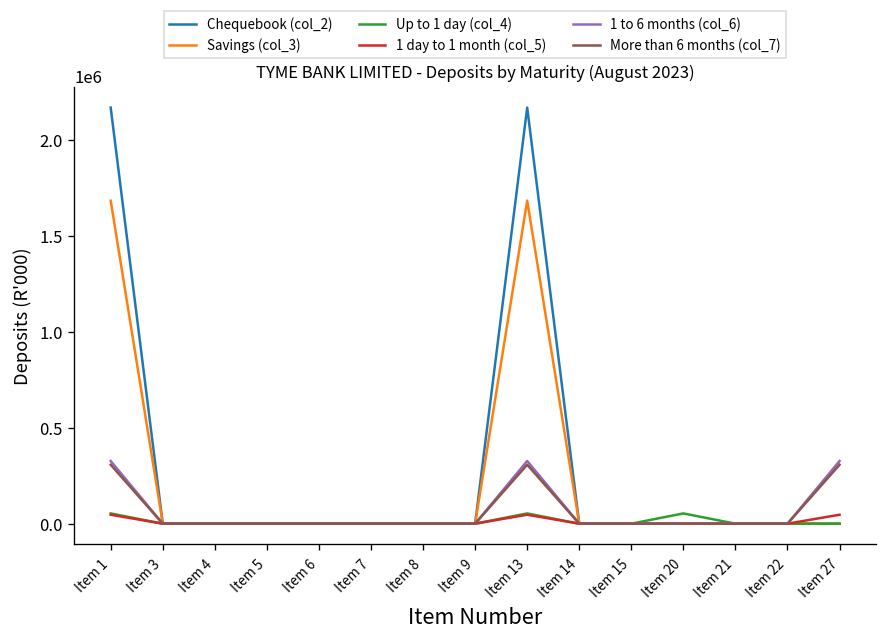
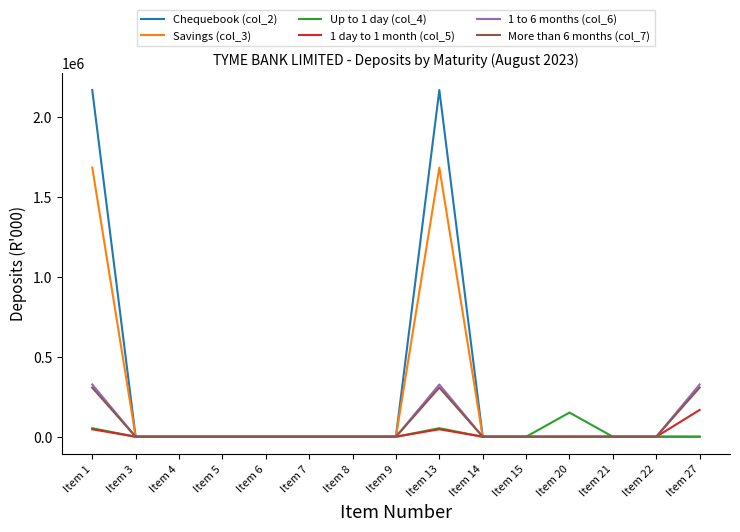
  {
    "Chequebook (col_2)": {
      "Item 1": 2170000,
      "Item 13": 2170000
    },
    "Savings (col_3)": {
      "Item 1": 1680000,
      "Item 13": 1680000
    },
    "Up to 1 day (col_4)": {
-     "Item 20": 50000
+     "Item 20": 150000
    },
    "1 day to 1 month (col_5)": {
-     "Item 27": 50000
+     "Item 27": 170000
    },
    "1 to 6 months (col_6)": {
      "Item 1": 330000,
      "Item 13": 330000,
      "Item 27": 330000
    },
    "More than 6 months (col_7)": {
      "Item 1": 310000,
      "Item 13": 310000,
      "Item 27": 310000
    }
  }
